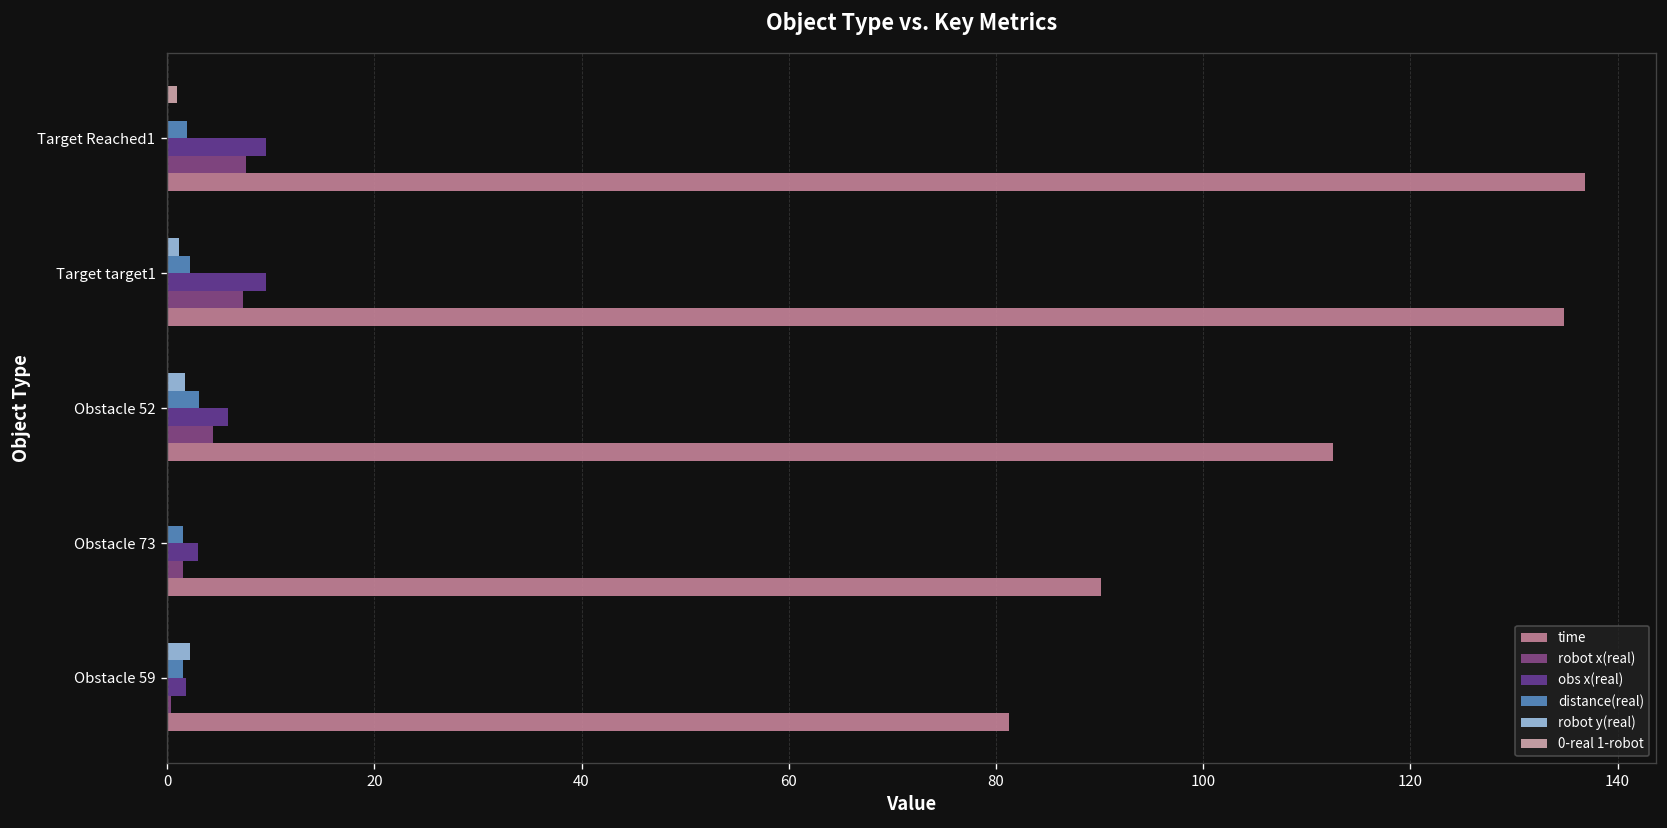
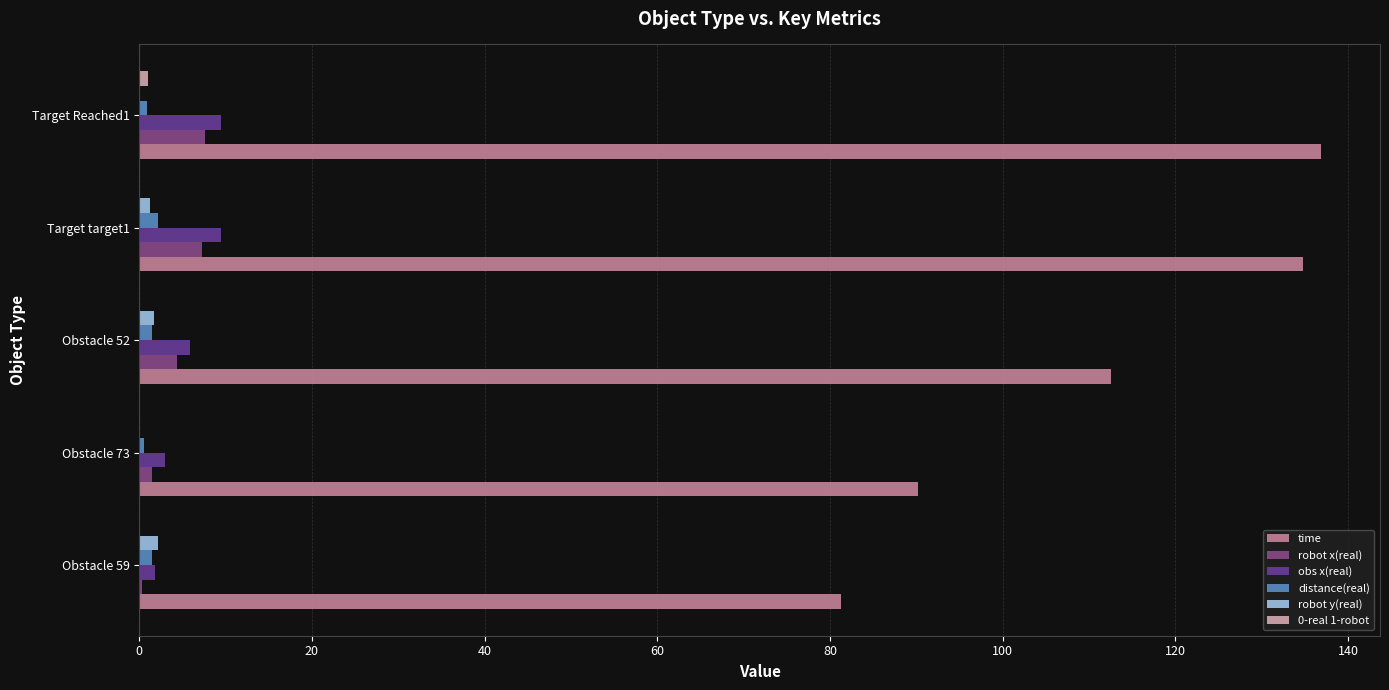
  {
    "distance(real)": {
-     "Target Reached1": 2,
+     "Target Reached1": 1,
      "Target target1": 2,
-     "Obstacle 52": 3,
-     "Obstacle 73": 2,
+     "Obstacle 52": 2,
+     "Obstacle 73": 1,
      "Obstacle 59": 2
    },
    "robot y(real)": {
      "Target target1": 1,
      "Obstacle 52": 2,
      "Obstacle 73": 0,
      "Obstacle 59": 2
    }
  }
